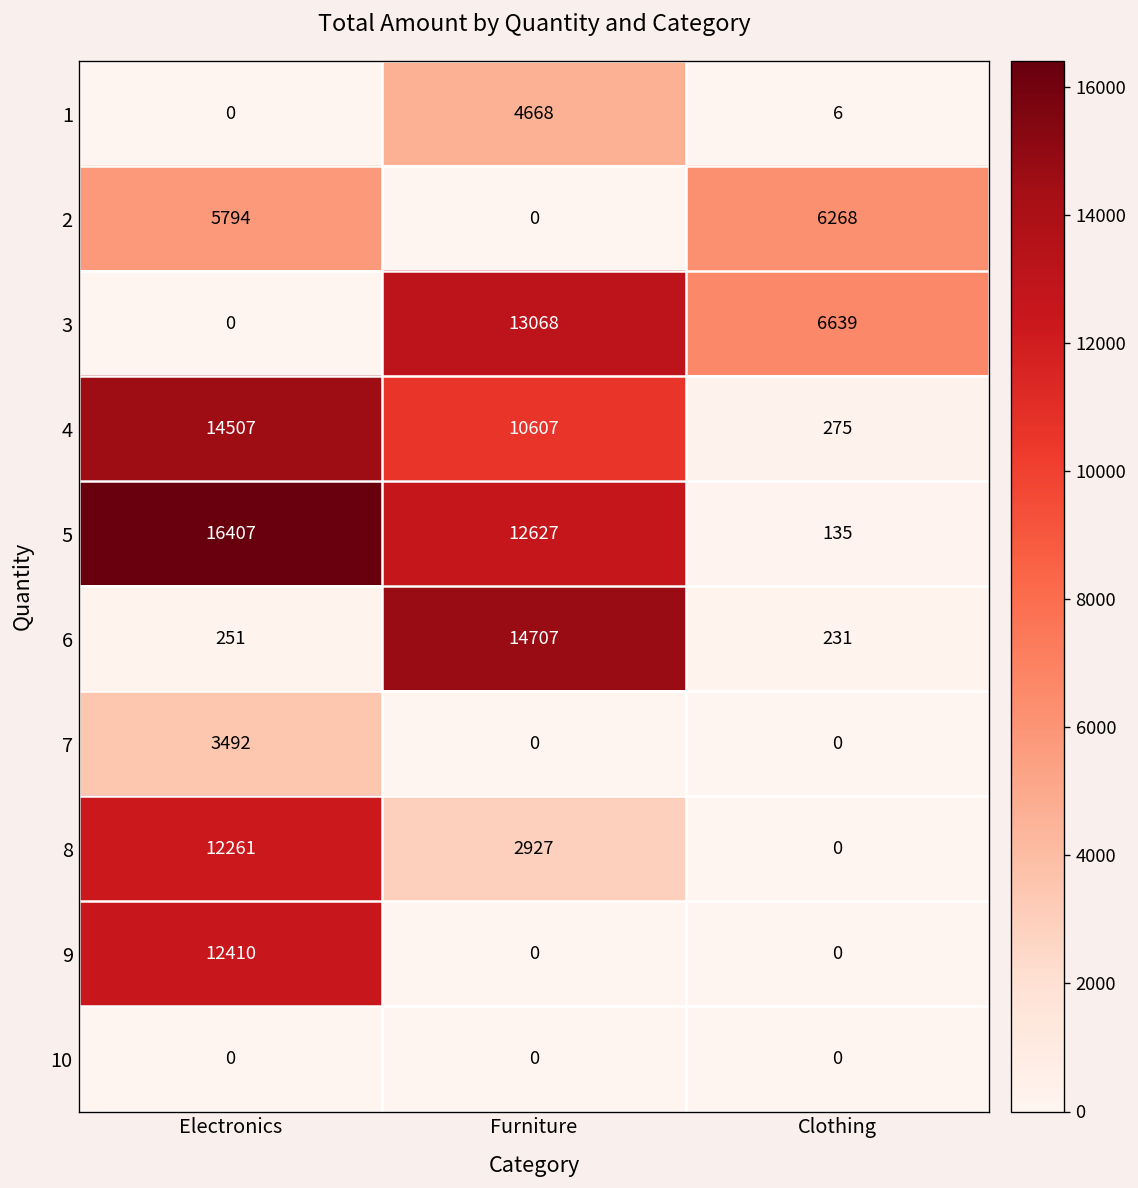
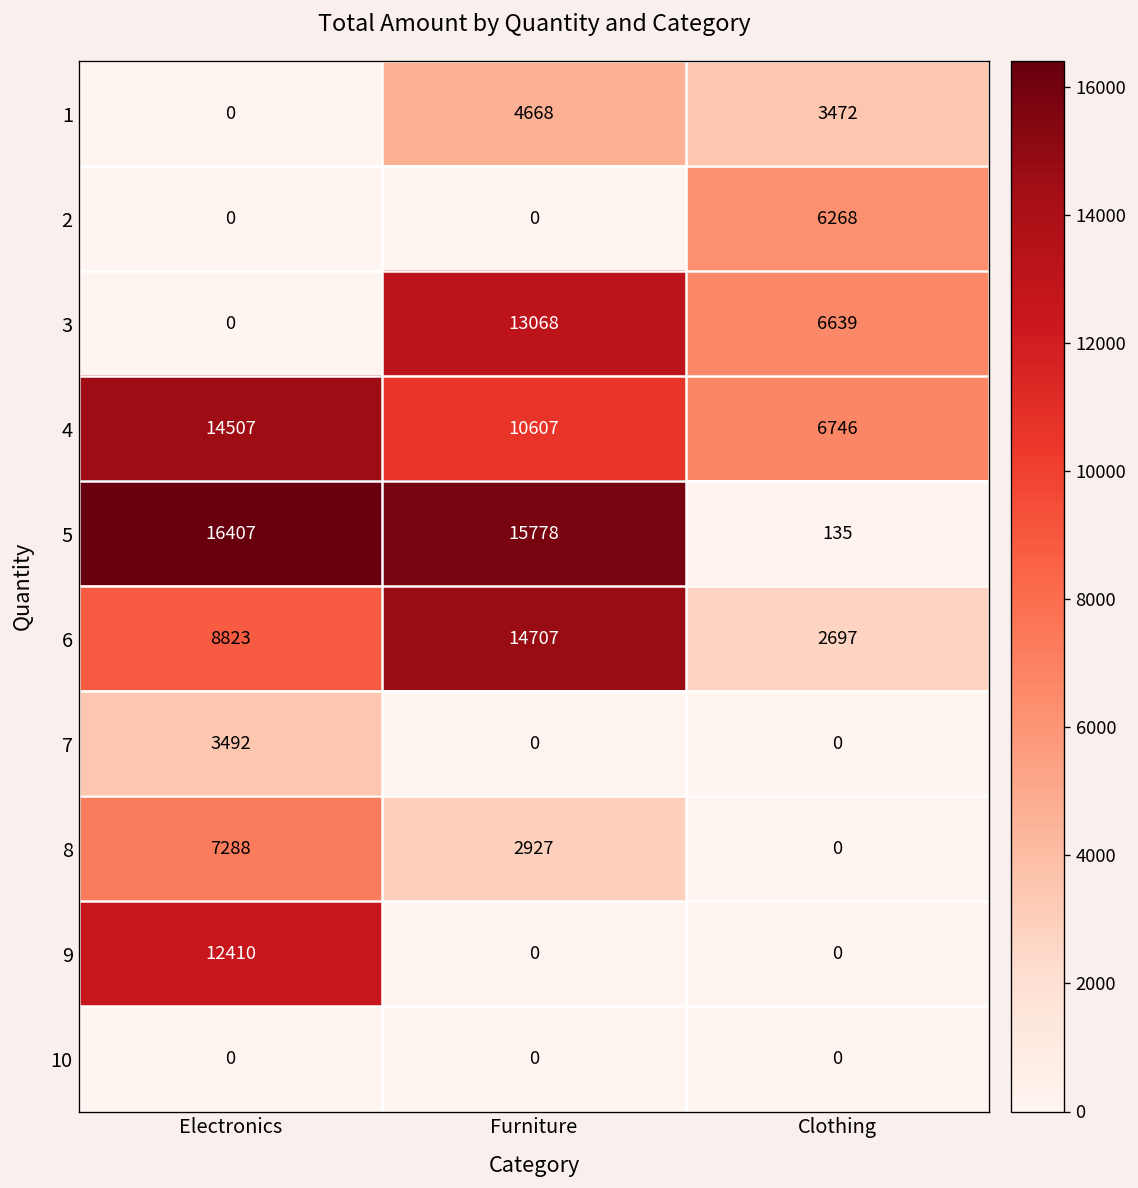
  {
    "1": {
      "Electronics": 0,
      "Furniture": 4668,
-     "Clothing": 6
+     "Clothing": 3472
    },
    "2": {
-     "Electronics": 5794,
+     "Electronics": 0,
      "Furniture": 0,
      "Clothing": 6268
    },
    "3": {
      "Electronics": 0,
      "Furniture": 13068,
      "Clothing": 6639
    },
    "4": {
      "Electronics": 14507,
      "Furniture": 10607,
-     "Clothing": 275
+     "Clothing": 6746
    },
    "5": {
      "Electronics": 16407,
-     "Furniture": 12627,
+     "Furniture": 15778,
      "Clothing": 135
    },
    "6": {
-     "Electronics": 251,
+     "Electronics": 8823,
      "Furniture": 14707,
-     "Clothing": 231
+     "Clothing": 2697
    },
    "7": {
      "Electronics": 3492,
      "Furniture": 0,
      "Clothing": 0
    },
    "8": {
-     "Electronics": 12261,
+     "Electronics": 7288,
      "Furniture": 2927,
      "Clothing": 0
    },
    "9": {
      "Electronics": 12410,
      "Furniture": 0,
      "Clothing": 0
    },
    "10": {
      "Electronics": 0,
      "Furniture": 0,
      "Clothing": 0
    }
  }
